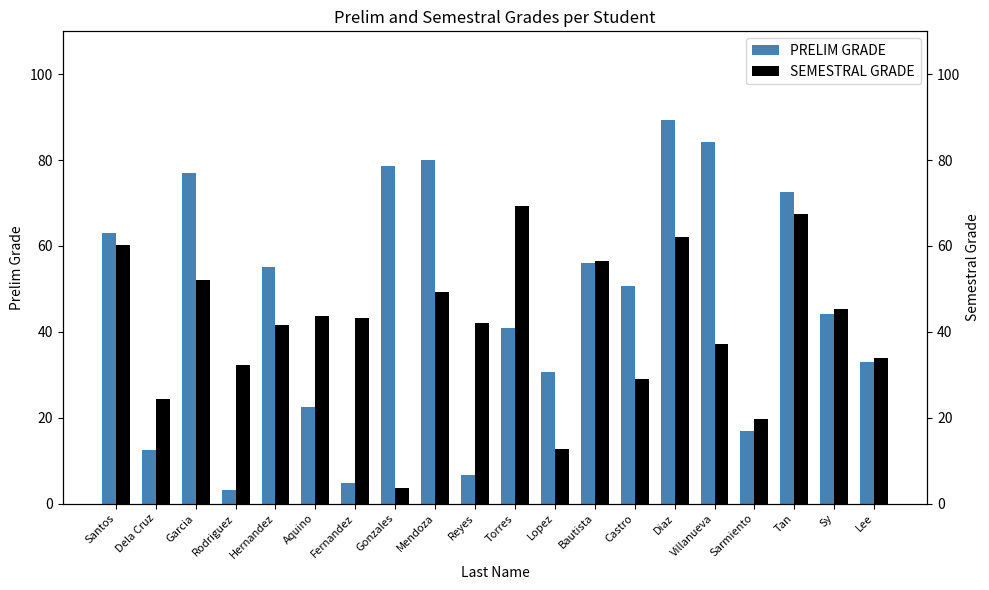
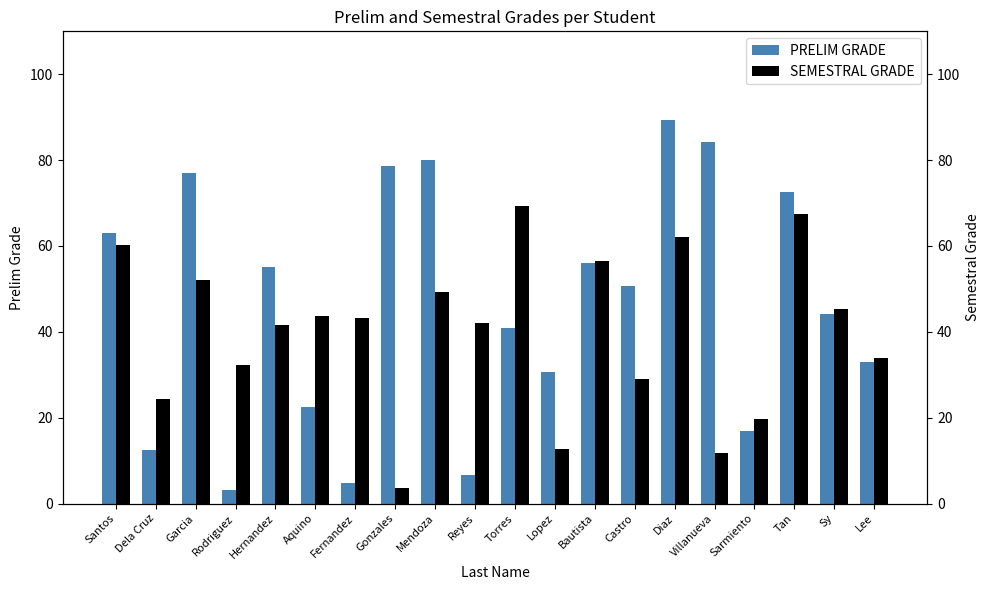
  {
    "PRELIM GRADE": {
      "Santos": 63,
      "Dela Cruz": 12,
      "Garcia": 77,
      "Rodriguez": 3,
      "Hernandez": 55,
      "Aquino": 22,
      "Fernandez": 5,
      "Gonzales": 79,
      "Mendoza": 80,
      "Reyes": 7,
      "Torres": 41,
      "Lopez": 31,
      "Bautista": 56,
      "Castro": 51,
      "Diaz": 89,
      "Villanueva": 84,
      "Sarmiento": 17,
      "Tan": 73,
      "Sy": 44,
      "Lee": 33
    },
    "SEMESTRAL GRADE": {
      "Santos": 60,
      "Dela Cruz": 24,
      "Garcia": 52,
      "Rodriguez": 32,
      "Hernandez": 42,
      "Aquino": 44,
      "Fernandez": 43,
      "Gonzales": 4,
      "Mendoza": 49,
      "Reyes": 42,
      "Torres": 69,
      "Lopez": 13,
      "Bautista": 56,
      "Castro": 29,
      "Diaz": 62,
-     "Villanueva": 37,
+     "Villanueva": 12,
      "Sarmiento": 20,
      "Tan": 68,
      "Sy": 45,
      "Lee": 34
    }
  }
